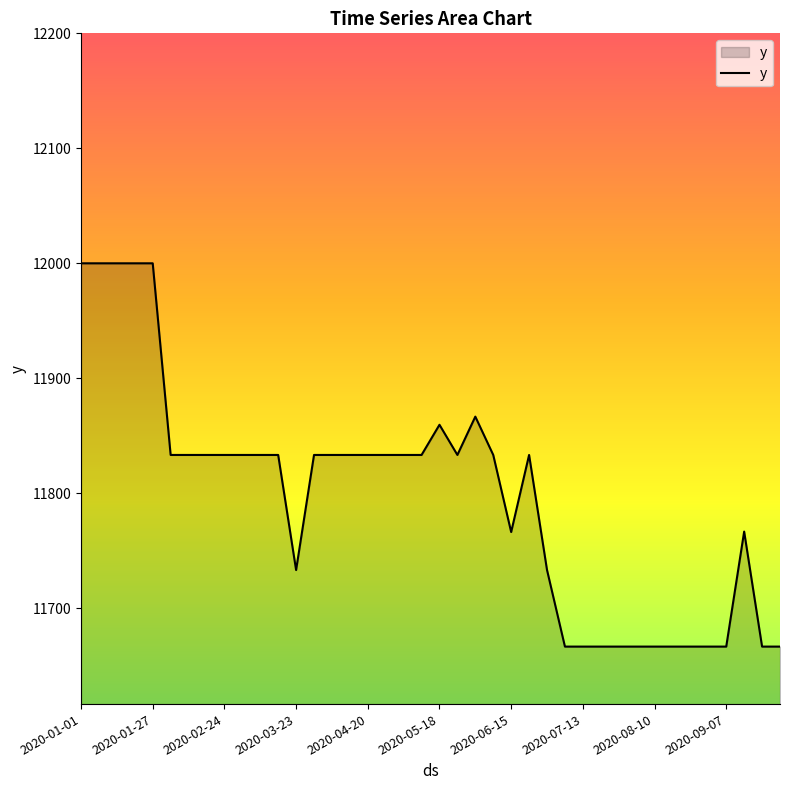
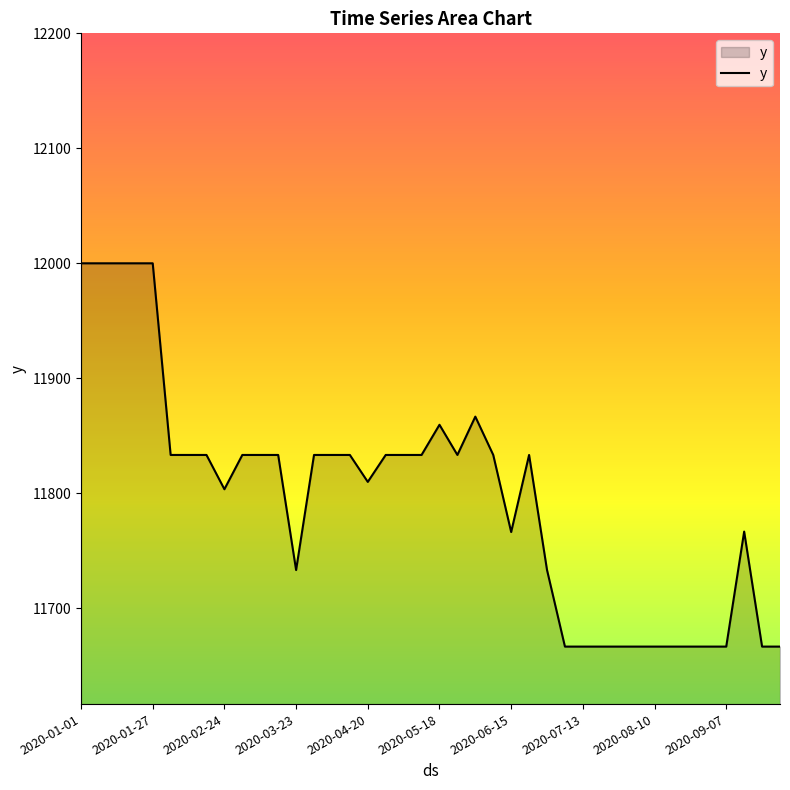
  {
    "2020-01-01": 12000,
    "2020-01-27": 12000,
-   "2020-02-24": 11833,
+   "2020-02-24": 11804,
    "2020-03-23": 11733,
-   "2020-04-20": 11833,
+   "2020-04-20": 11810,
    "2020-05-18": 11860,
    "2020-06-15": 11766,
    "2020-07-13": 11667,
    "2020-08-10": 11667,
    "2020-09-07": 11667
  }
